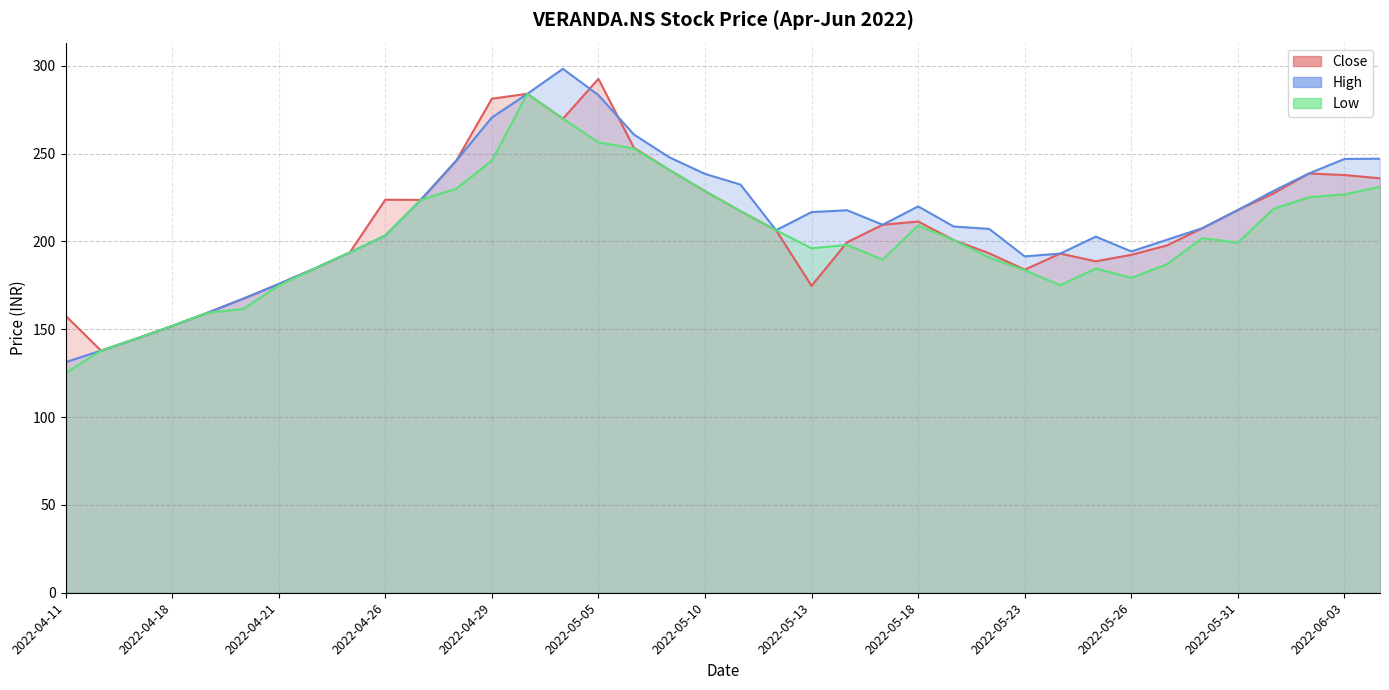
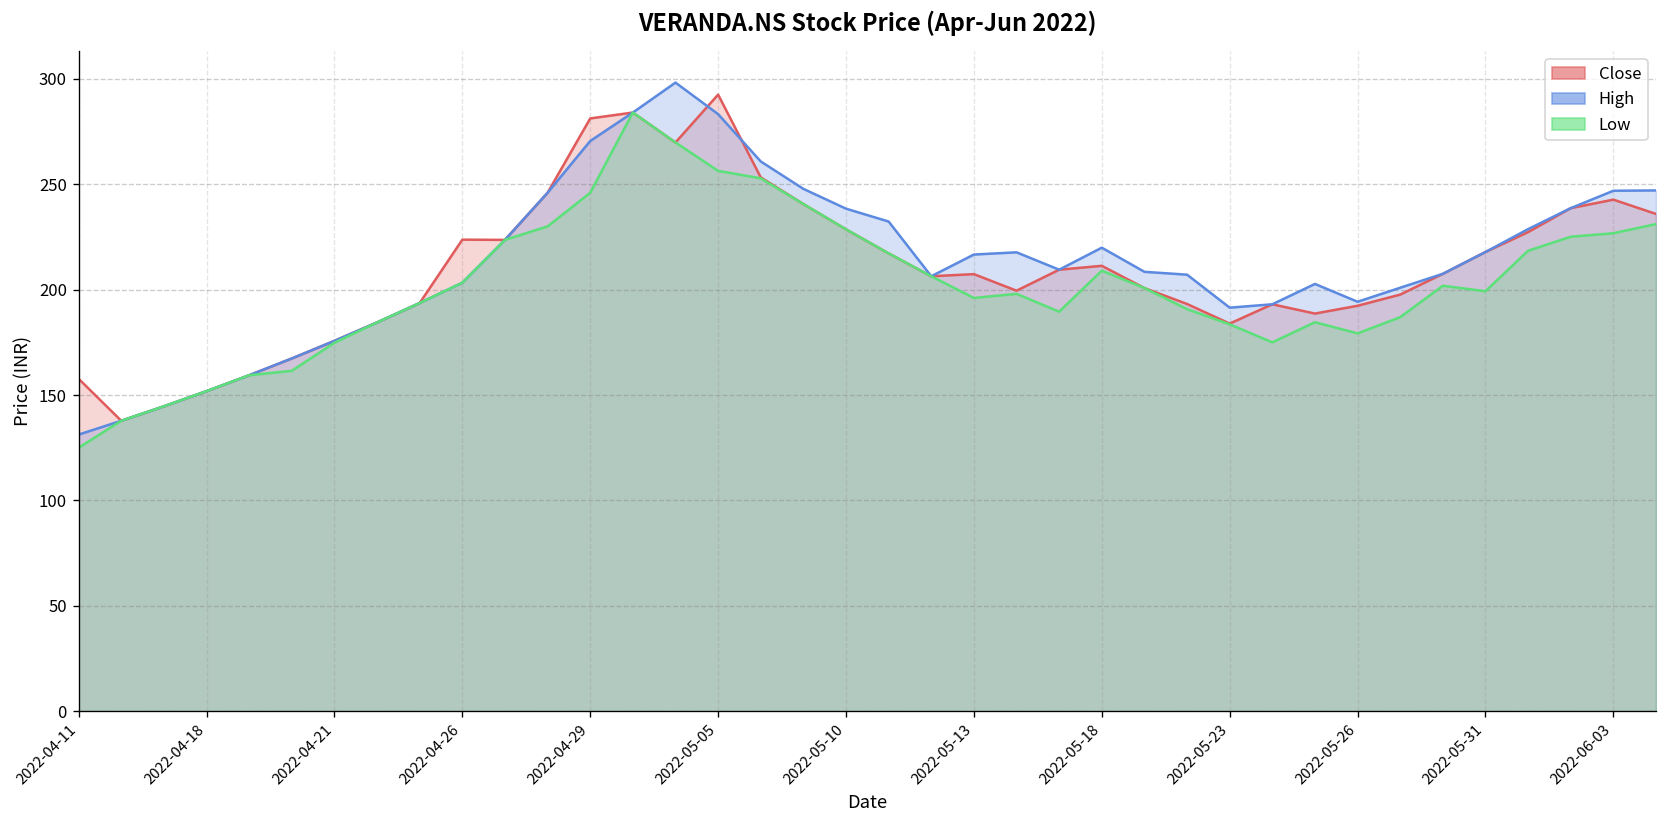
  {
    "Close": {
      "2022-04-11": 158,
      "2022-04-26": 224,
      "2022-04-29": 281,
      "2022-05-05": 293,
-     "2022-05-13": 175,
+     "2022-05-13": 207,
      "2022-05-18": 211,
      "2022-05-26": 192,
-     "2022-06-03": 238
+     "2022-06-03": 243
    }
  }
